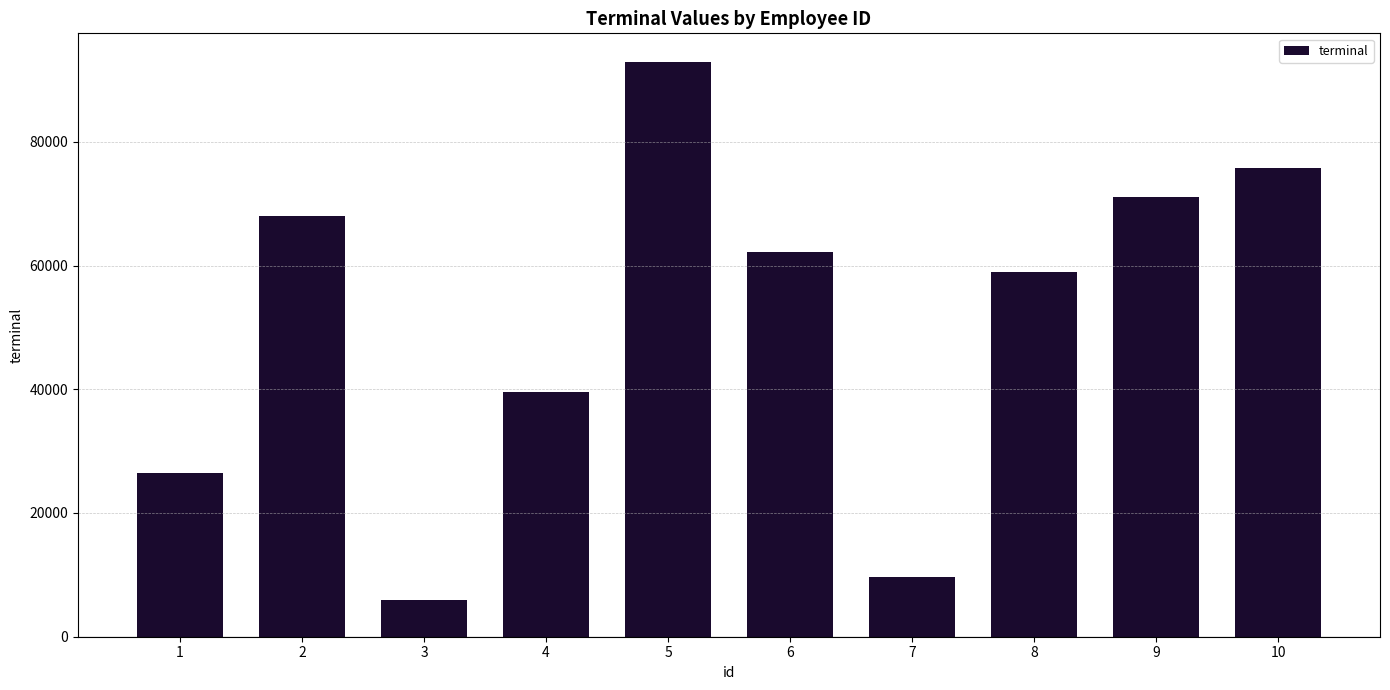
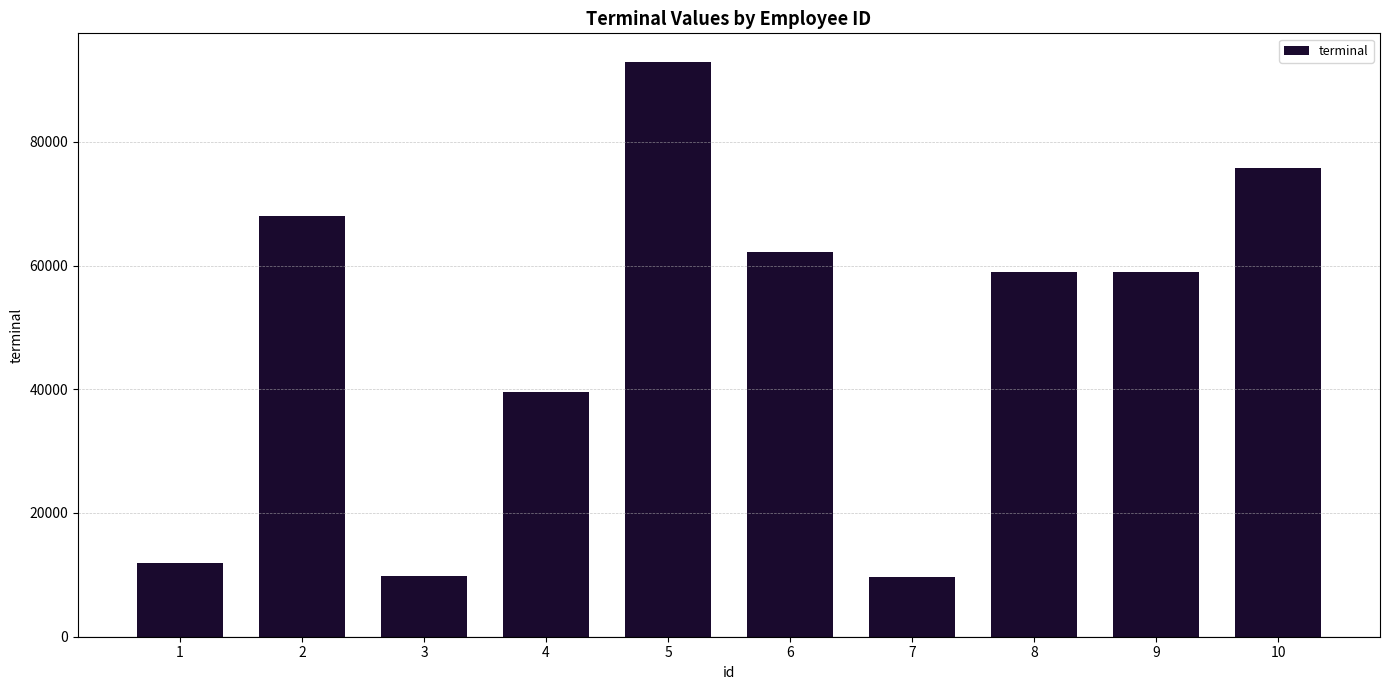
  {
-   "1": 26000,
+   "1": 12000,
    "2": 68000,
-   "3": 6000,
+   "3": 10000,
    "4": 40000,
    "5": 93000,
    "6": 62000,
    "7": 10000,
    "8": 59000,
-   "9": 71000,
+   "9": 59000,
    "10": 76000
  }
